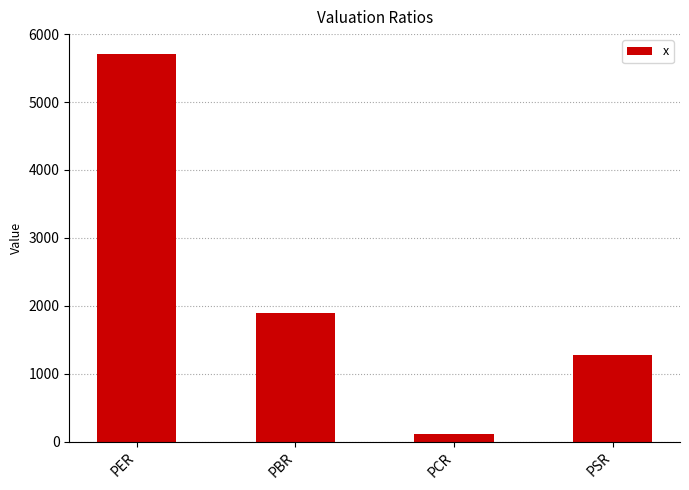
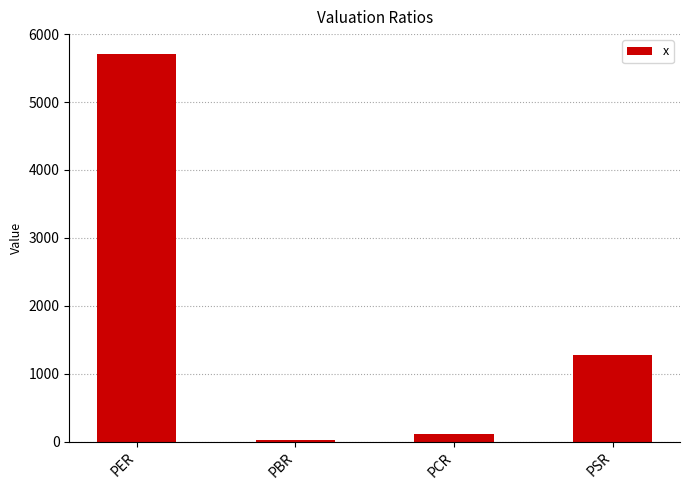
  {
    "PER": 5700,
-   "PBR": 1900,
+   "PBR": 0,
    "PCR": 100,
    "PSR": 1300
  }
